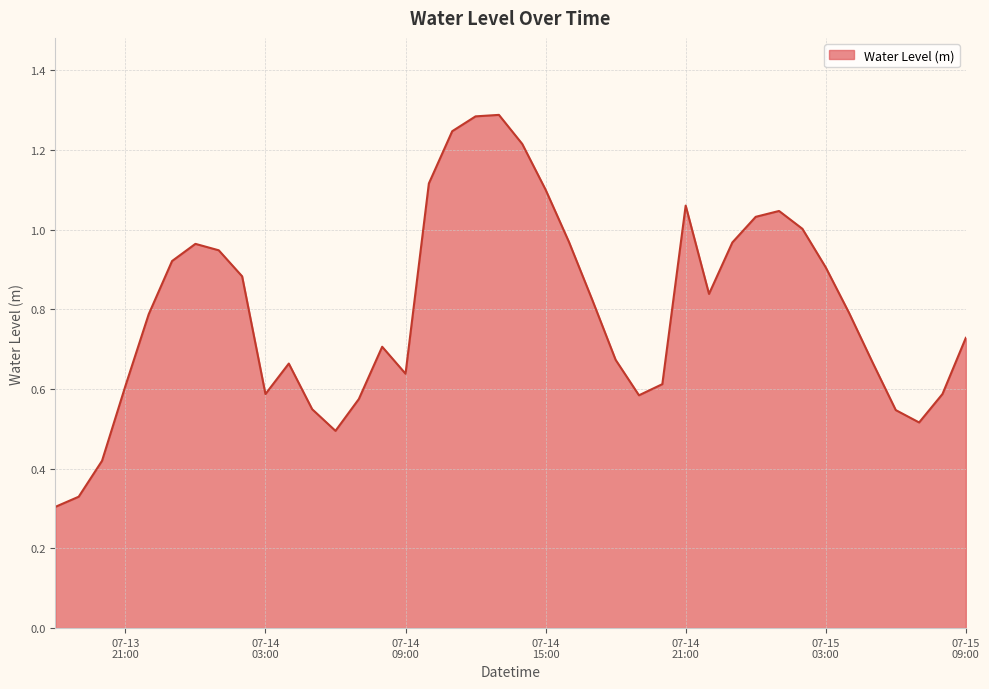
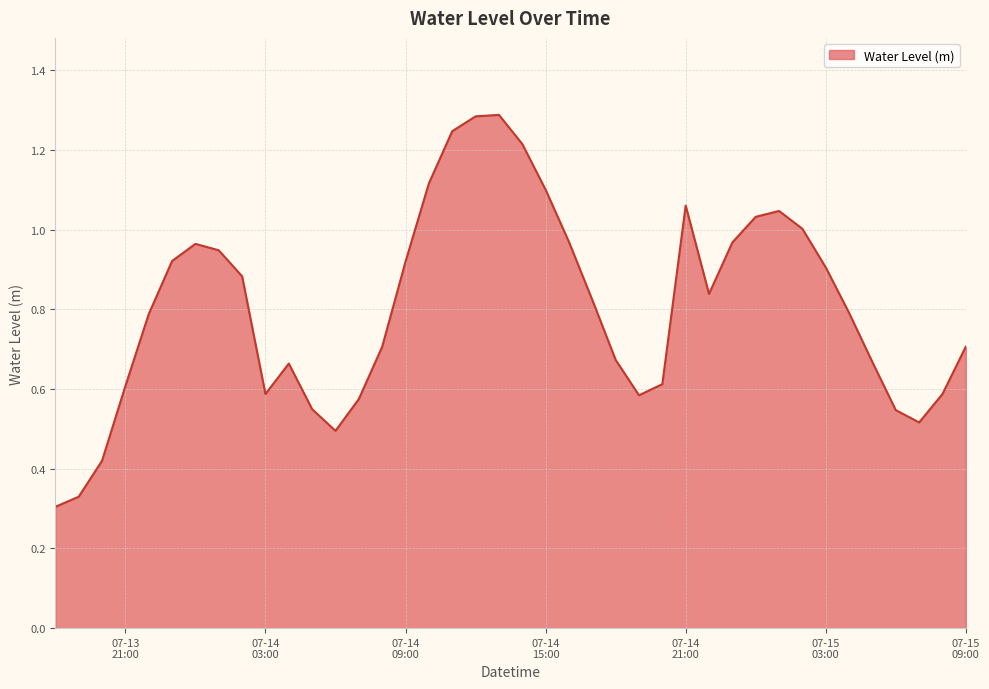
  {
    "07-13 21:00": 0.61,
    "07-14 03:00": 0.59,
-   "07-14 09:00": 0.64,
+   "07-14 09:00": 0.92,
    "07-14 15:00": 1.10,
    "07-14 21:00": 1.06,
    "07-15 03:00": 0.91,
-   "07-15 09:00": 0.73
+   "07-15 09:00": 0.71
  }
